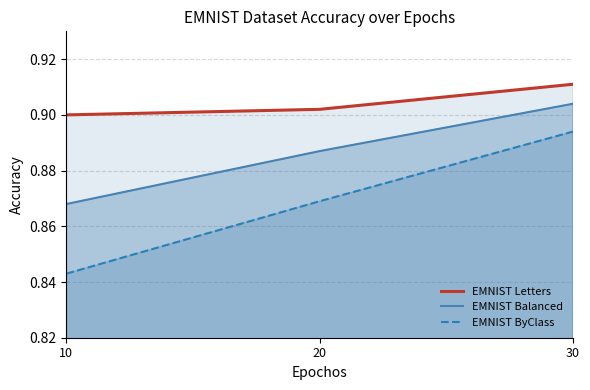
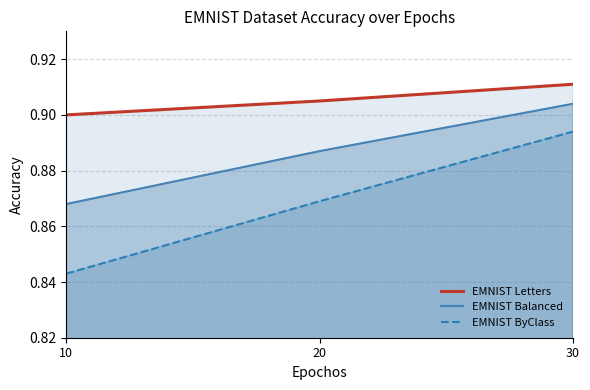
  {
    "EMNIST Letters": {
      "10": 0.900,
-     "20": 0.902,
+     "20": 0.905,
      "30": 0.911
    }
  }
